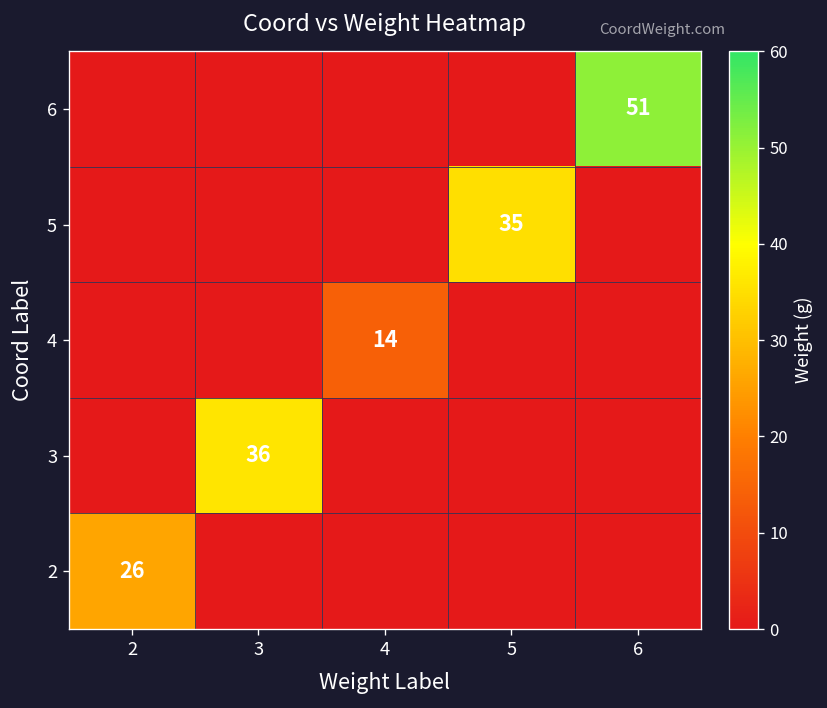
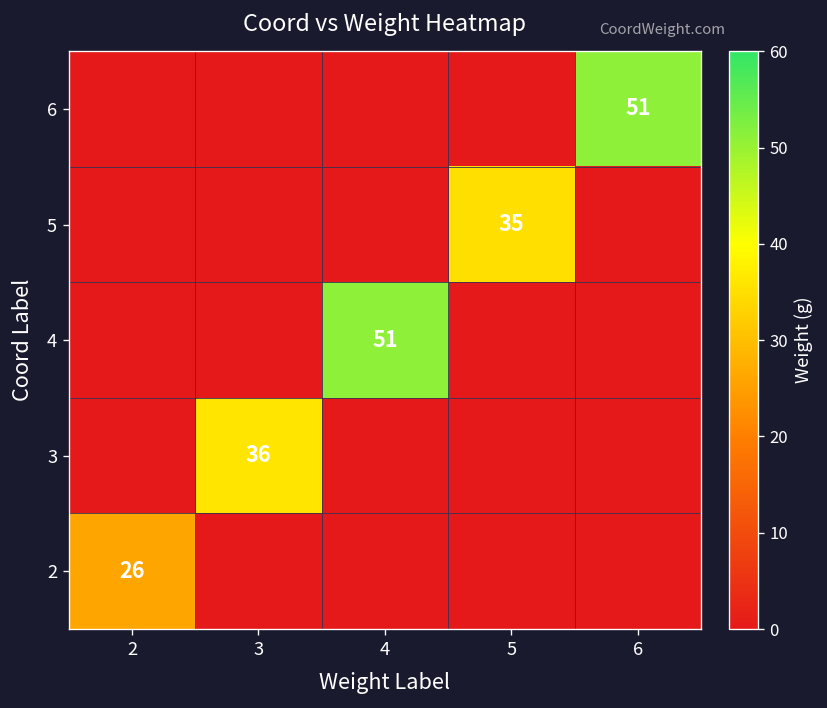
  {
    "6": {
      "6": 51
    },
    "5": {
      "5": 35
    },
    "4": {
-     "4": 14
+     "4": 51
    },
    "3": {
      "3": 36
    },
    "2": {
      "2": 26
    }
  }
